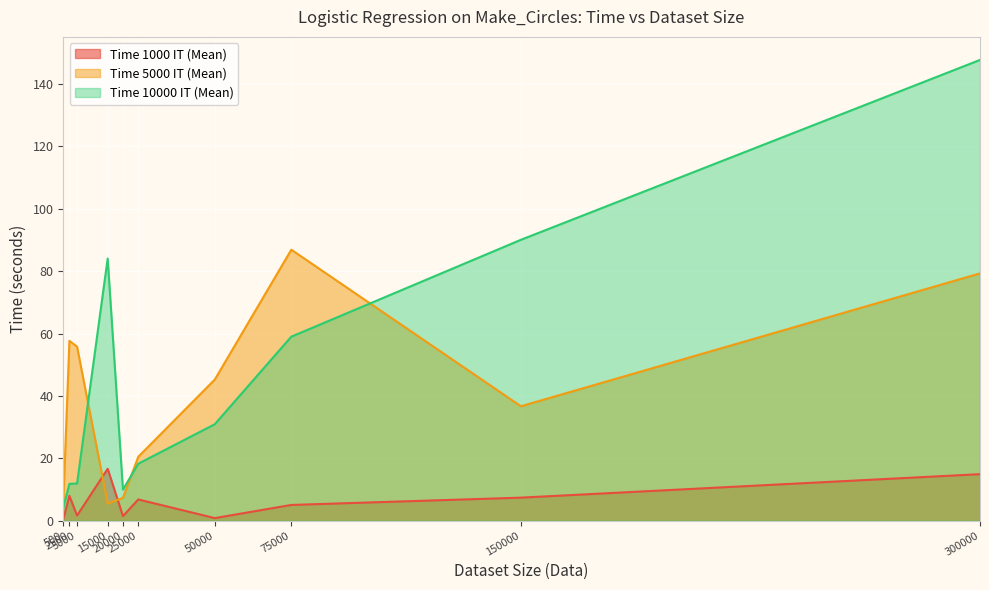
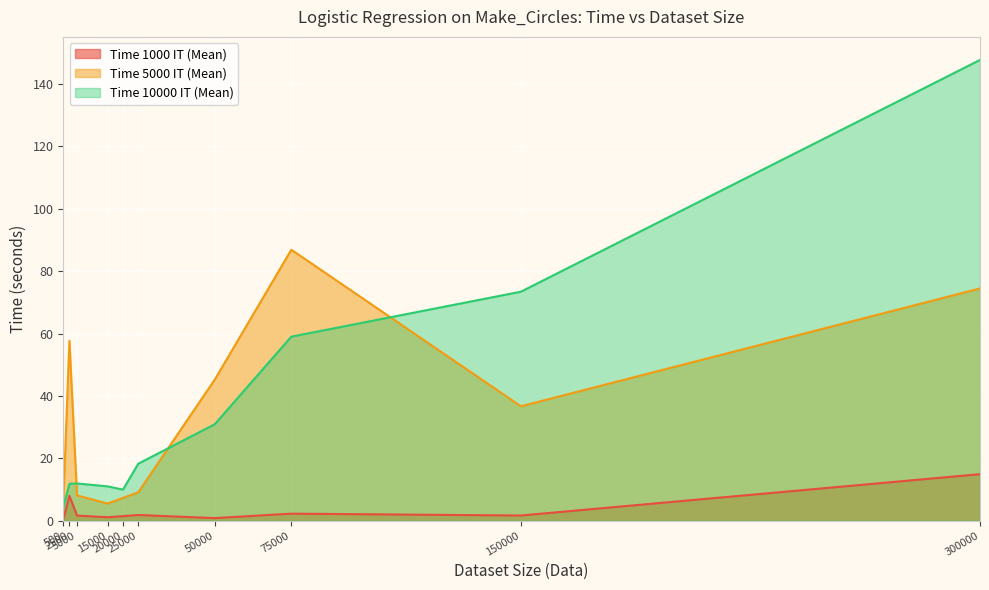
  {
    "Time 1000 IT (Mean)": {
      "500": 0,
      "2500": 8,
      "5000": 2,
-     "15000": 17,
+     "15000": 1,
      "20000": 1,
-     "25000": 7,
+     "25000": 2,
      "50000": 1,
-     "75000": 5,
-     "150000": 7,
+     "75000": 2,
+     "150000": 2,
      "300000": 15
    },
    "Time 5000 IT (Mean)": {
      "500": 6,
      "2500": 58,
-     "5000": 56,
+     "5000": 8,
      "15000": 6,
      "20000": 7,
-     "25000": 20,
+     "25000": 9,
      "50000": 45,
      "75000": 87,
      "150000": 37,
-     "300000": 79
+     "300000": 74
    },
    "Time 10000 IT (Mean)": {
      "500": 4,
      "2500": 12,
      "5000": 12,
-     "15000": 84,
+     "15000": 11,
      "20000": 10,
      "25000": 18,
      "50000": 31,
      "75000": 59,
-     "150000": 90,
+     "150000": 73,
      "300000": 148
    }
  }
